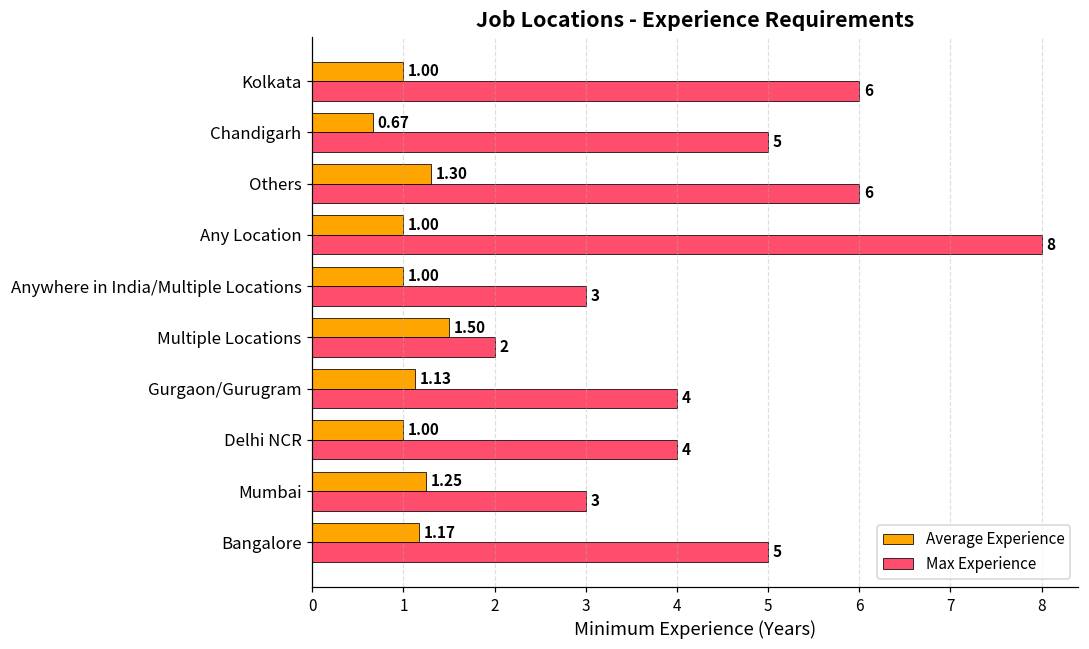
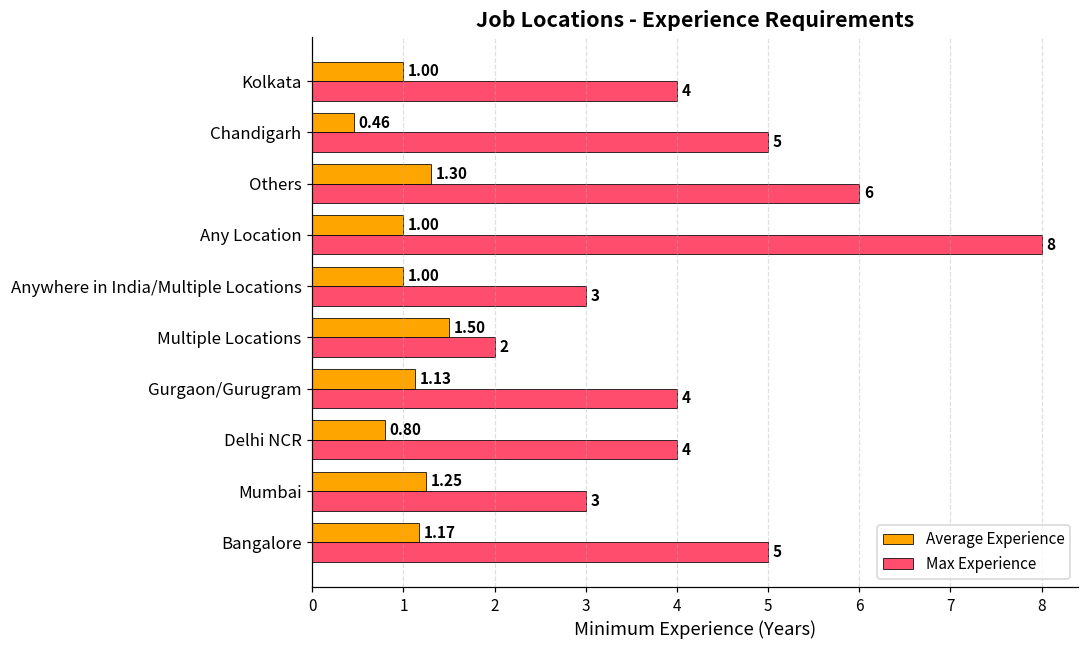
  {
    "Average Experience": {
      "Kolkata": 1.00,
-     "Chandigarh": 0.67,
+     "Chandigarh": 0.46,
      "Others": 1.30,
      "Any Location": 1.00,
      "Anywhere in India/Multiple Locations": 1.00,
      "Multiple Locations": 1.50,
      "Gurgaon/Gurugram": 1.13,
-     "Delhi NCR": 1.00,
+     "Delhi NCR": 0.80,
      "Mumbai": 1.25,
      "Bangalore": 1.17
    },
    "Max Experience": {
-     "Kolkata": 6,
+     "Kolkata": 4,
      "Chandigarh": 5,
      "Others": 6,
      "Any Location": 8,
      "Anywhere in India/Multiple Locations": 3,
      "Multiple Locations": 2,
      "Gurgaon/Gurugram": 4,
      "Delhi NCR": 4,
      "Mumbai": 3,
      "Bangalore": 5
    }
  }
